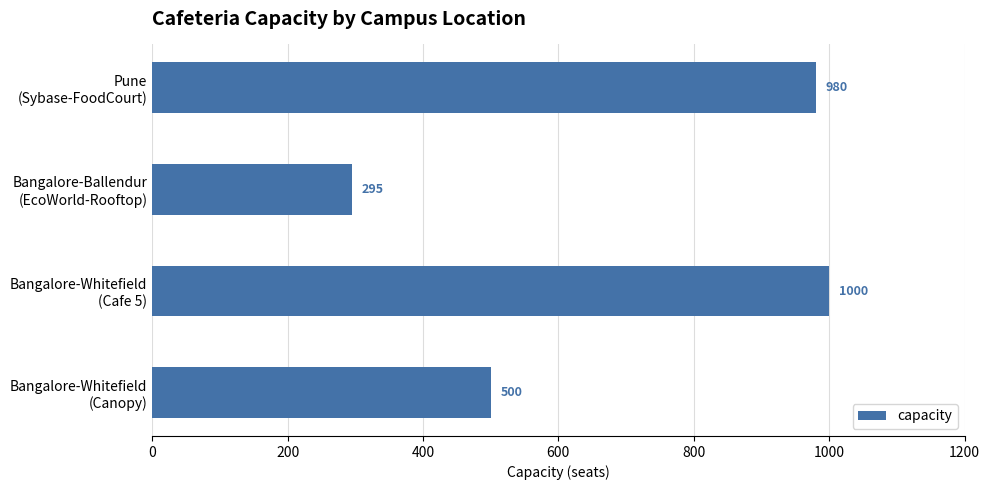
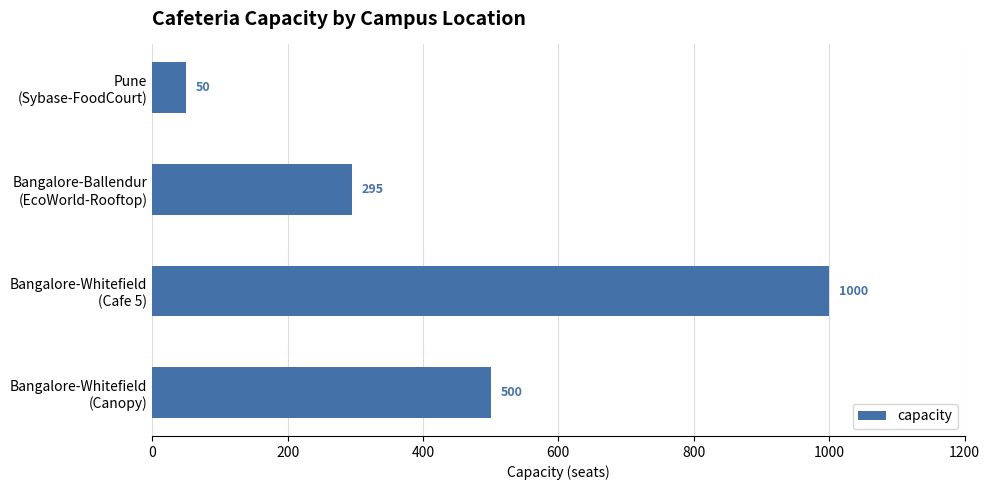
  {
-   "Pune (Sybase-FoodCourt)": 980,
+   "Pune (Sybase-FoodCourt)": 50,
    "Bangalore-Ballendur (EcoWorld-Rooftop)": 295,
    "Bangalore-Whitefield (Cafe 5)": 1000,
    "Bangalore-Whitefield (Canopy)": 500
  }
